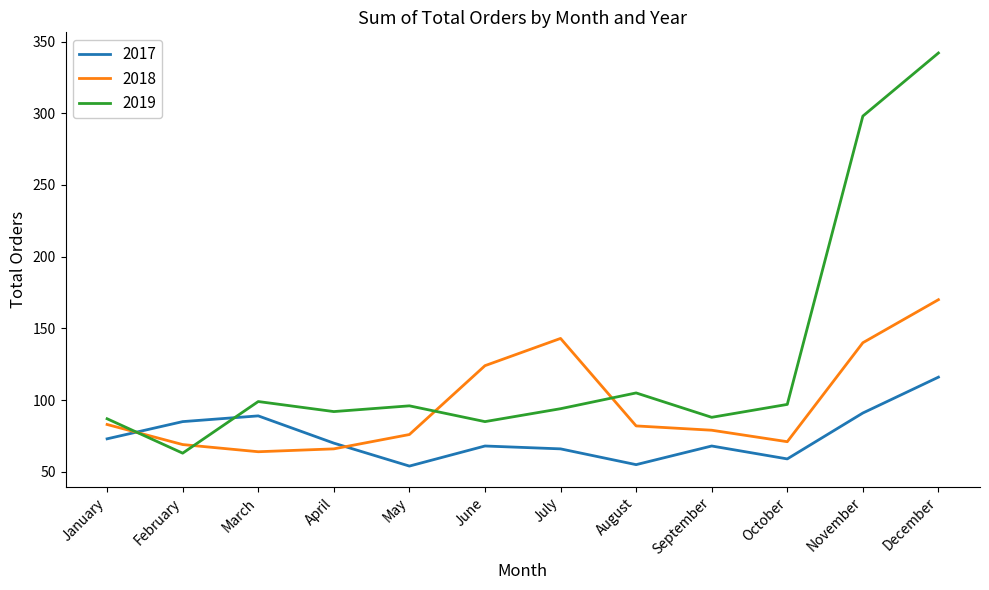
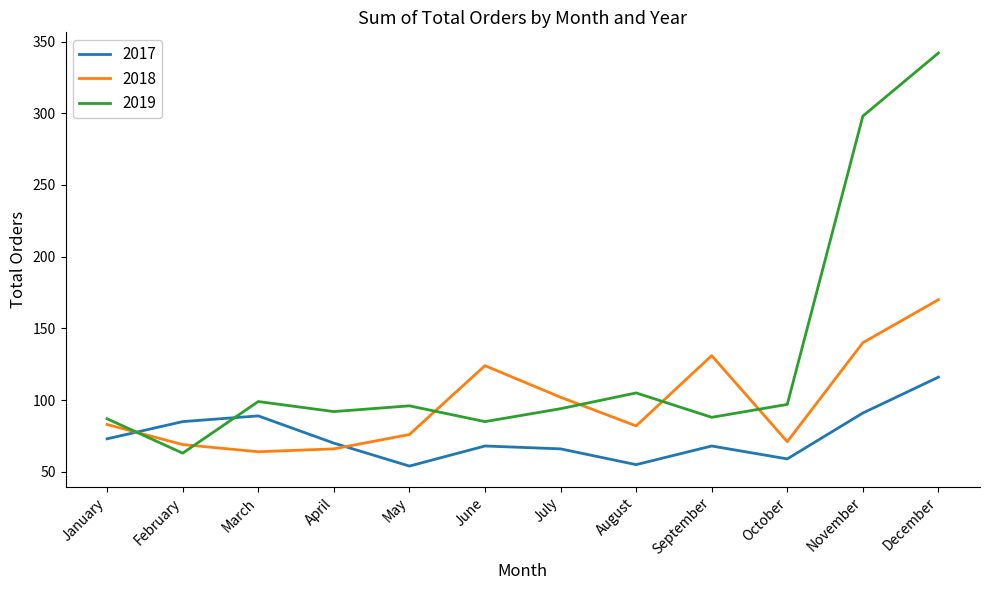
  {
    "2017": {
      "January": 73,
      "February": 85,
      "March": 89,
      "April": 70,
      "May": 54,
      "June": 68,
      "July": 66,
      "August": 55,
      "September": 68,
      "October": 59,
      "November": 91,
      "December": 116
    },
    "2018": {
      "January": 83,
      "February": 69,
      "March": 64,
      "April": 66,
      "May": 76,
      "June": 124,
-     "July": 143,
+     "July": 102,
      "August": 82,
-     "September": 79,
+     "September": 131,
      "October": 71,
      "November": 140,
      "December": 170
    },
    "2019": {
      "January": 87,
      "February": 63,
      "March": 99,
      "April": 92,
      "May": 96,
      "June": 85,
      "July": 94,
      "August": 105,
      "September": 88,
      "October": 97,
      "November": 298,
      "December": 342
    }
  }
